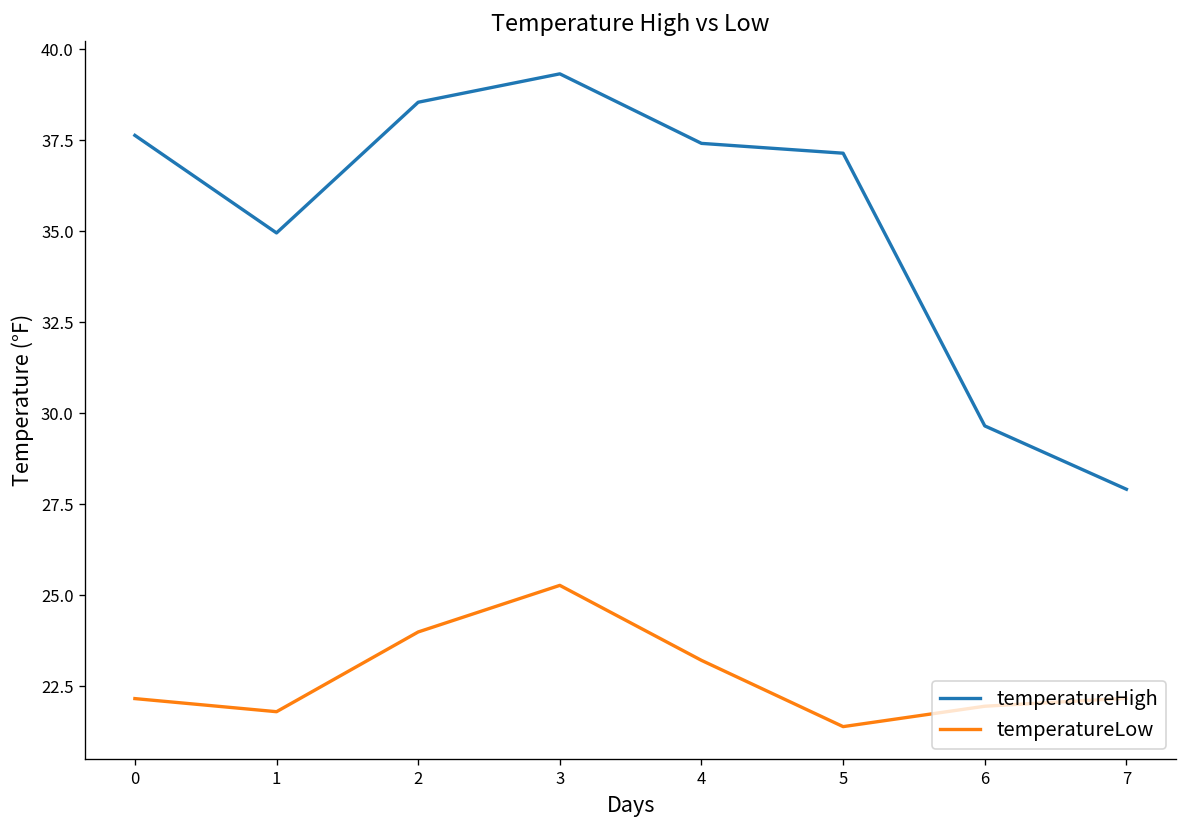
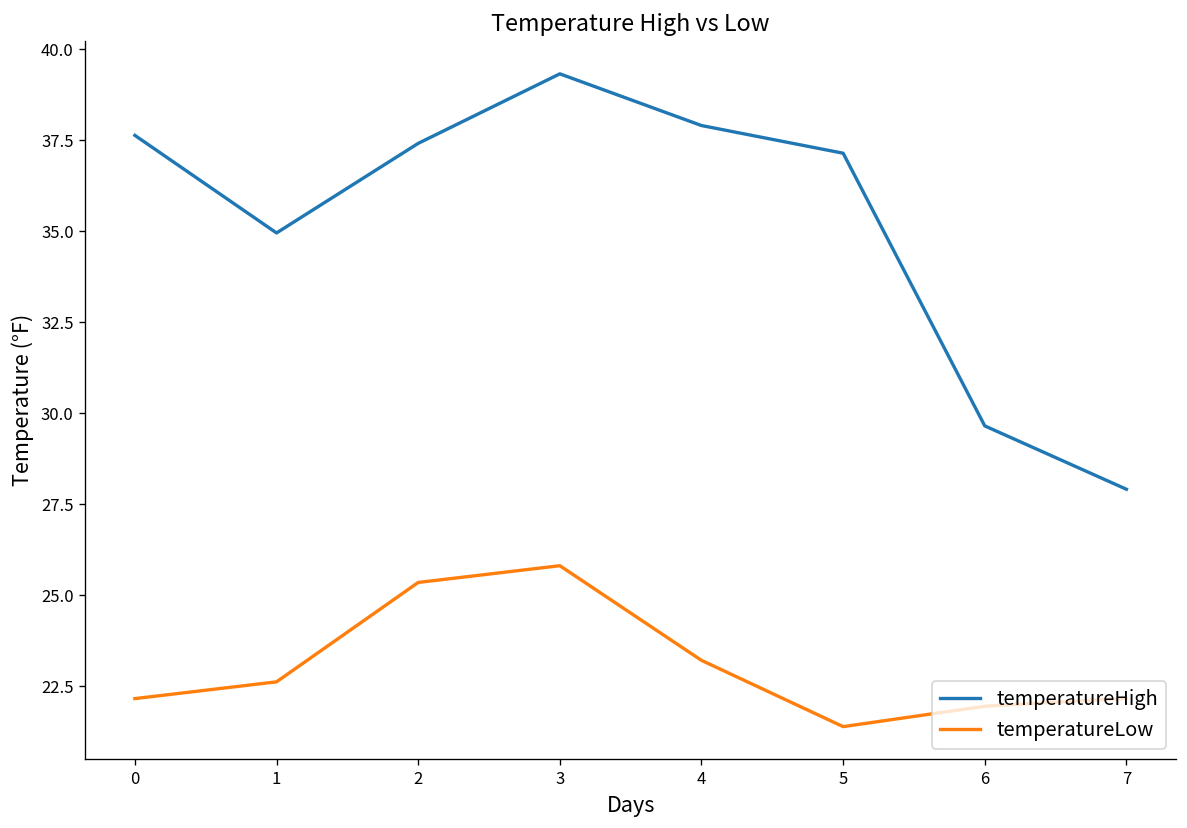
  {
    "temperatureHigh": {
      "0": 37.6,
      "1": 35.0,
-     "2": 38.5,
+     "2": 37.4,
      "3": 39.3,
-     "4": 37.4,
+     "4": 37.9,
      "5": 37.1,
      "6": 29.7,
      "7": 27.9
    },
    "temperatureLow": {
      "0": 22.2,
-     "1": 21.8,
-     "2": 24.0,
-     "3": 25.3,
+     "1": 22.6,
+     "2": 25.4,
+     "3": 25.8,
      "4": 23.2,
      "5": 21.4
    }
  }
